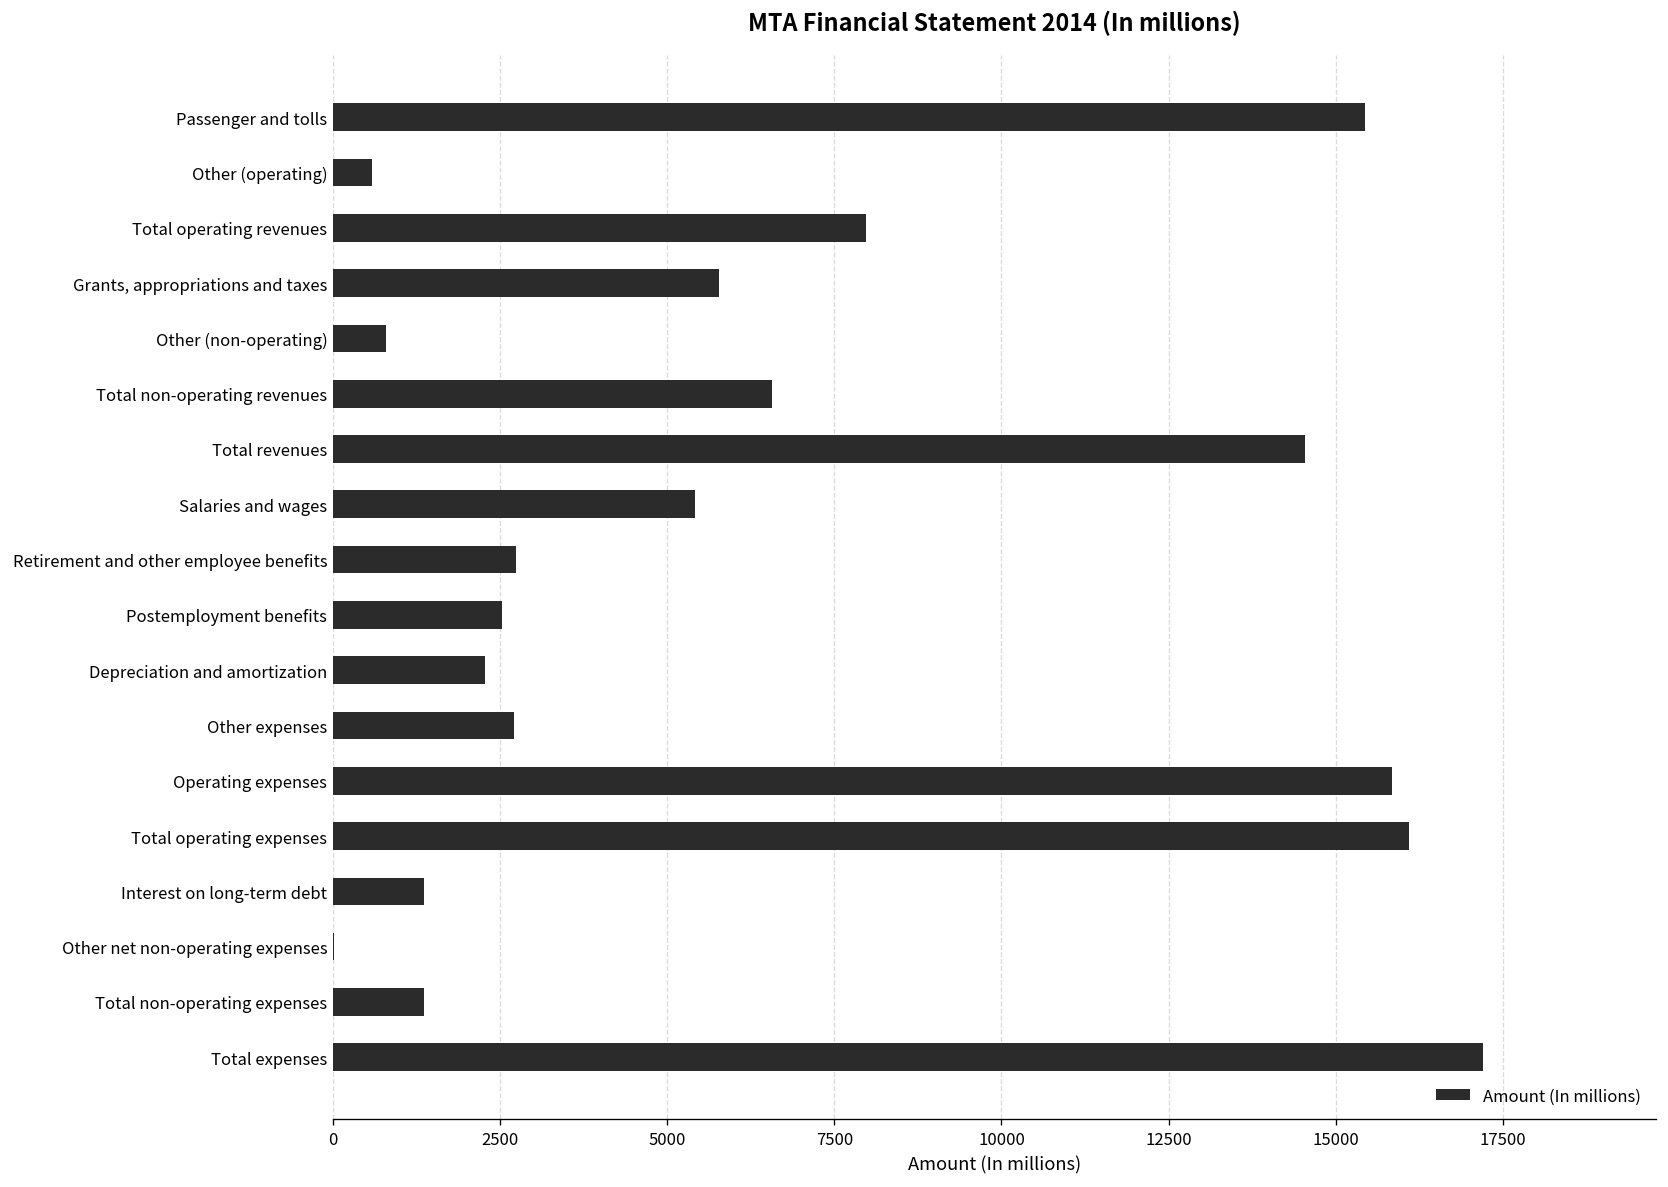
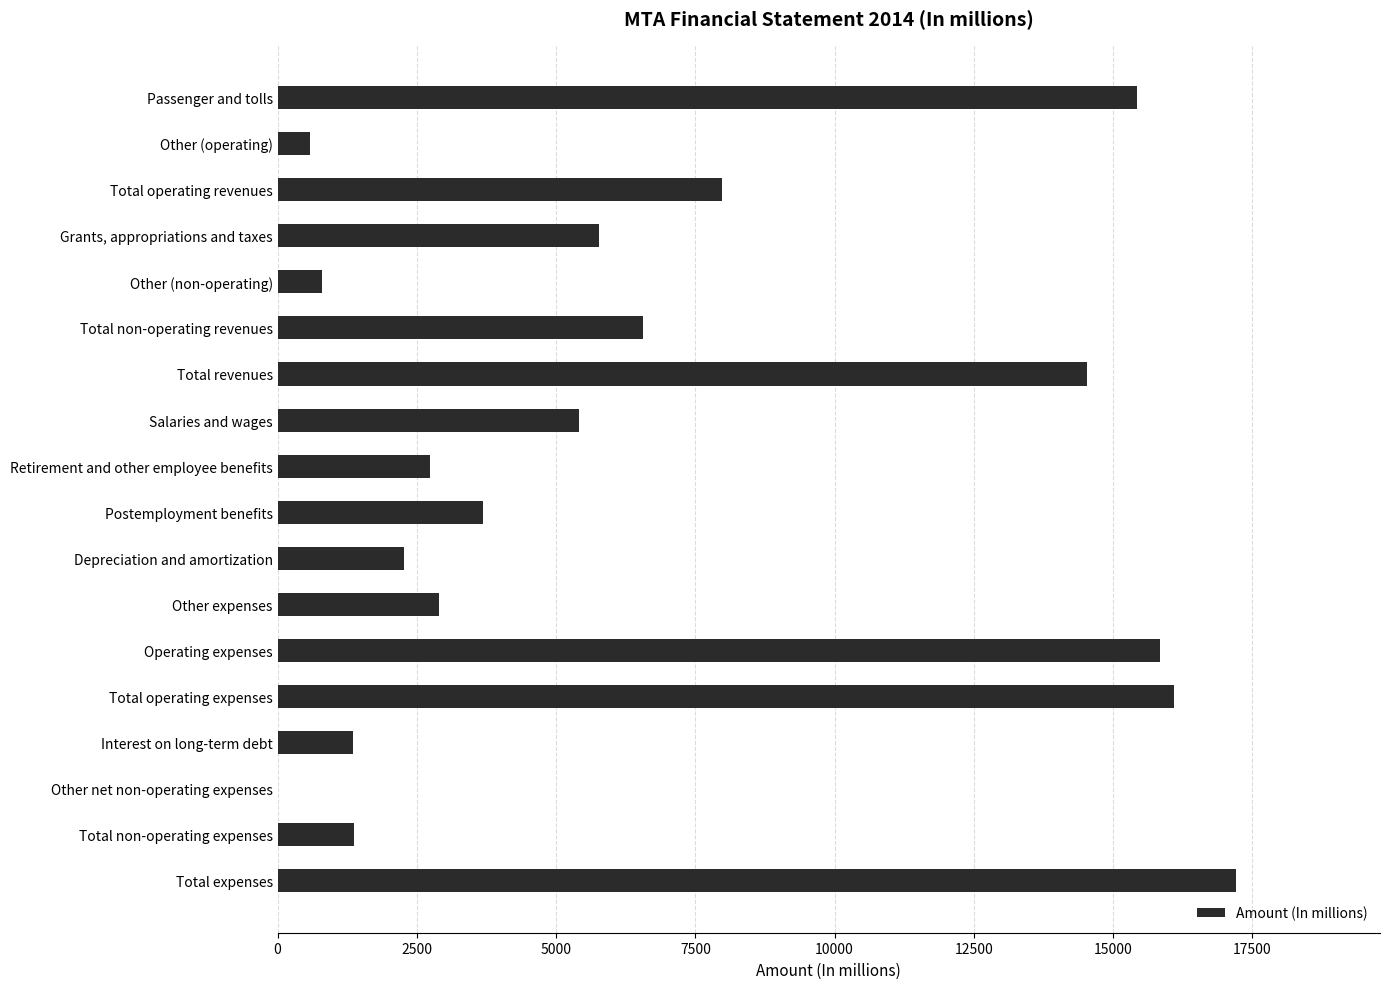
  {
    "Passenger and tolls": 15400,
    "Other (operating)": 600,
    "Total operating revenues": 8000,
    "Grants, appropriations and taxes": 5800,
    "Other (non-operating)": 800,
    "Total non-operating revenues": 6600,
    "Total revenues": 14500,
    "Salaries and wages": 5400,
    "Retirement and other employee benefits": 2700,
-   "Postemployment benefits": 2500,
+   "Postemployment benefits": 3700,
    "Depreciation and amortization": 2300,
-   "Other expenses": 2700,
+   "Other expenses": 2900,
    "Operating expenses": 15800,
    "Total operating expenses": 16100,
    "Interest on long-term debt": 1400,
    "Total non-operating expenses": 1400,
    "Total expenses": 17200
  }
